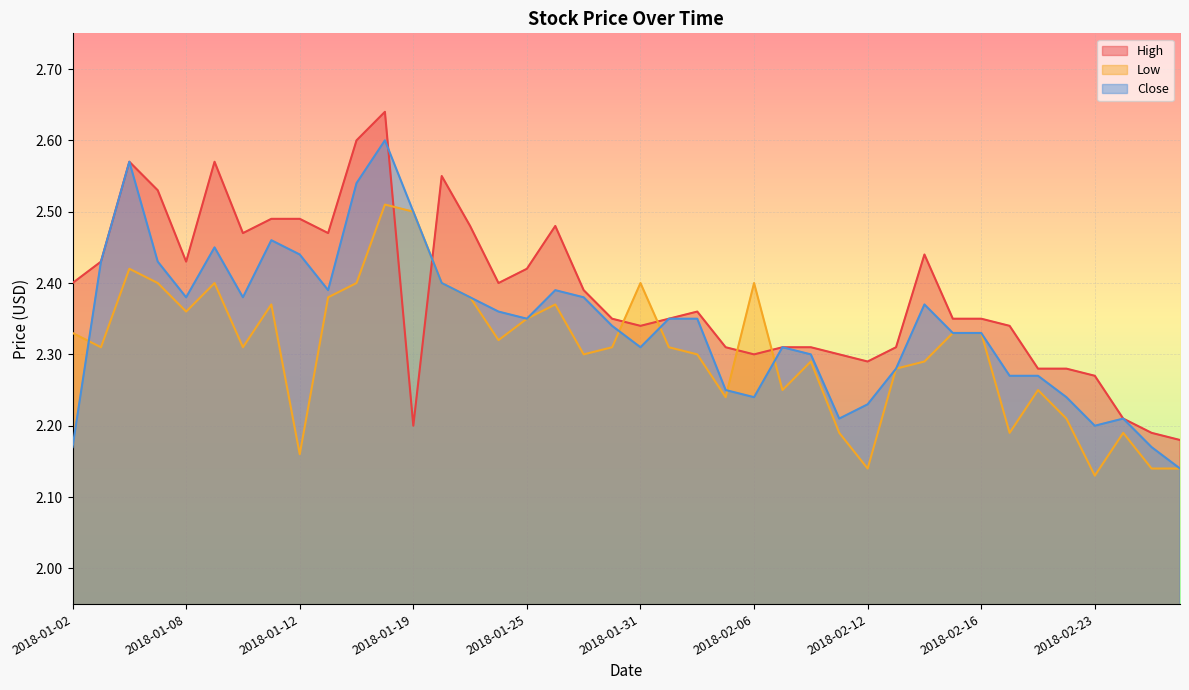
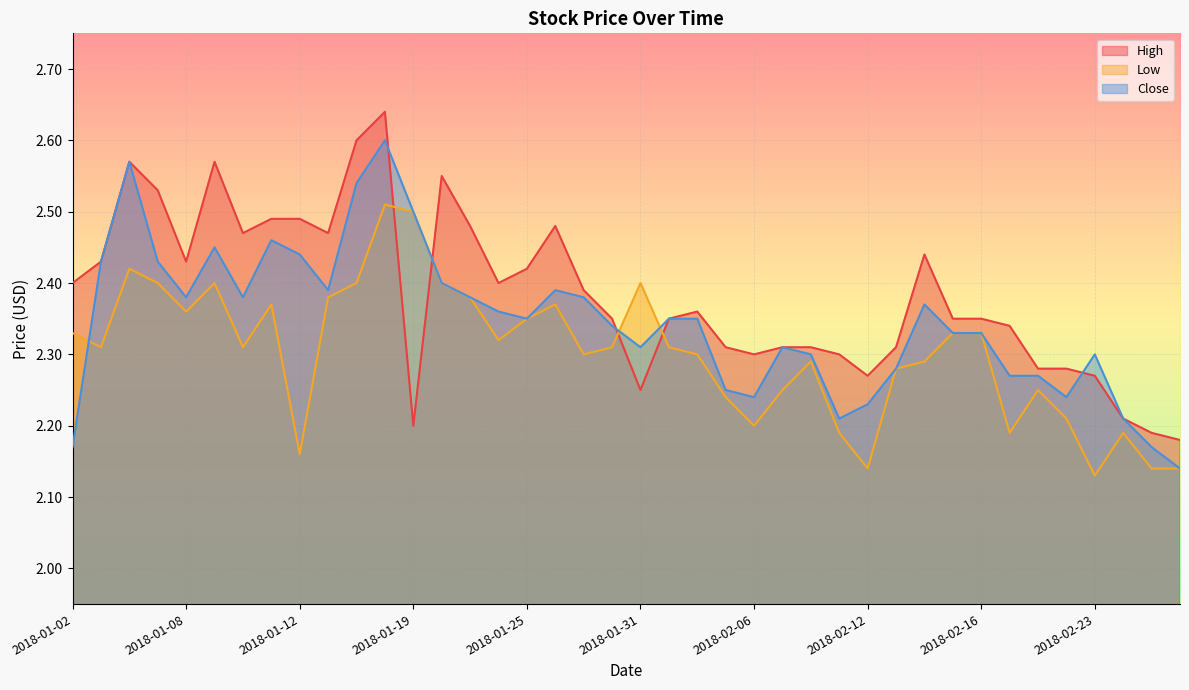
  {
    "High": {
      "2018-01-02": 2.40,
      "2018-01-08": 2.43,
      "2018-01-12": 2.49,
      "2018-01-19": 2.20,
      "2018-01-25": 2.42,
-     "2018-01-31": 2.34,
+     "2018-01-31": 2.25,
      "2018-02-06": 2.30,
-     "2018-02-12": 2.29,
+     "2018-02-12": 2.27,
      "2018-02-16": 2.35,
      "2018-02-23": 2.27
    },
    "Low": {
      "2018-01-02": 2.33,
      "2018-01-08": 2.36,
      "2018-01-12": 2.16,
      "2018-01-31": 2.4,
-     "2018-02-06": 2.4,
+     "2018-02-06": 2.2,
      "2018-02-12": 2.14,
      "2018-02-23": 2.13
    },
    "Close": {
      "2018-01-02": 2.17,
      "2018-01-08": 2.38,
      "2018-01-12": 2.44,
      "2018-01-31": 2.31,
      "2018-02-06": 2.24,
      "2018-02-12": 2.23,
-     "2018-02-23": 2.2
+     "2018-02-23": 2.3
    }
  }
